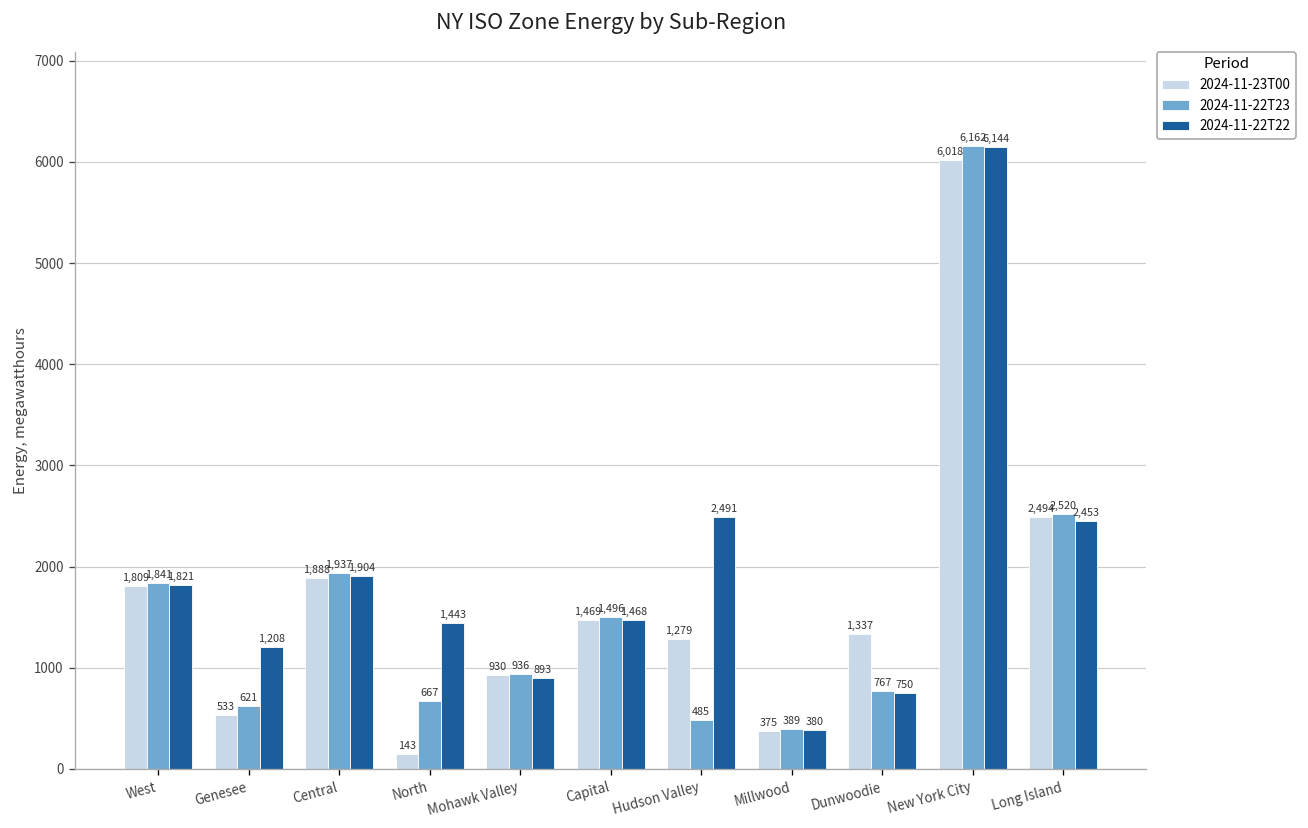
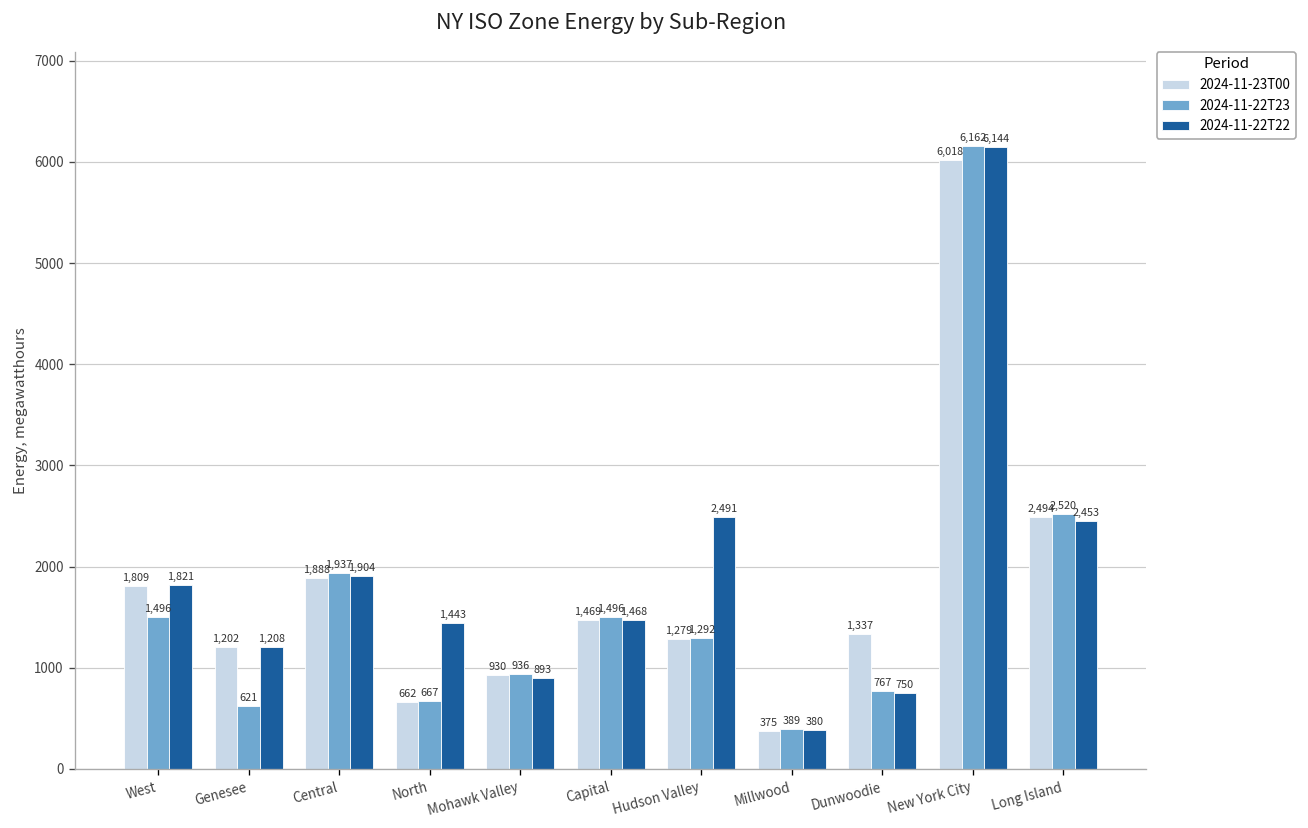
  {
    "2024-11-23T00": {
      "West": "1,809",
-     "Genesee": "533",
+     "Genesee": "1,202",
      "Central": "1,888",
-     "North": "143",
+     "North": "662",
      "Mohawk Valley": "930",
      "Capital": "1,469",
      "Hudson Valley": "1,279",
      "Millwood": "375",
      "Dunwoodie": "1,337",
      "New York City": "6,018",
      "Long Island": "2,494"
    },
    "2024-11-22T23": {
-     "West": "1,841",
+     "West": "1,496",
      "Genesee": "621",
      "Central": "1,937",
      "North": "667",
      "Mohawk Valley": "936",
      "Capital": "1,496",
-     "Hudson Valley": "485",
+     "Hudson Valley": "1,292",
      "Millwood": "389",
      "Dunwoodie": "767",
      "New York City": "6,162",
      "Long Island": "2,520"
    },
    "2024-11-22T22": {
      "West": "1,821",
      "Genesee": "1,208",
      "Central": "1,904",
      "North": "1,443",
      "Mohawk Valley": "893",
      "Capital": "1,468",
      "Hudson Valley": "2,491",
      "Millwood": "380",
      "Dunwoodie": "750",
      "New York City": "6,144",
      "Long Island": "2,453"
    }
  }
